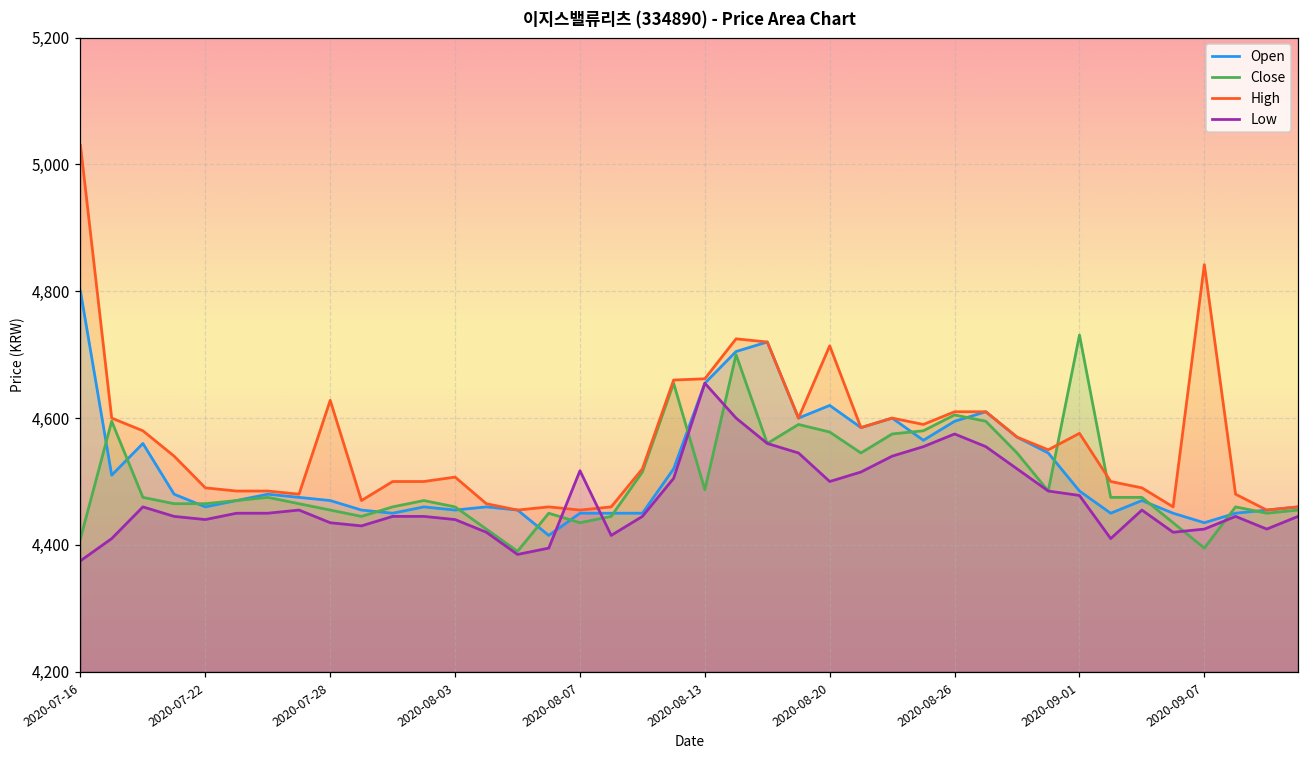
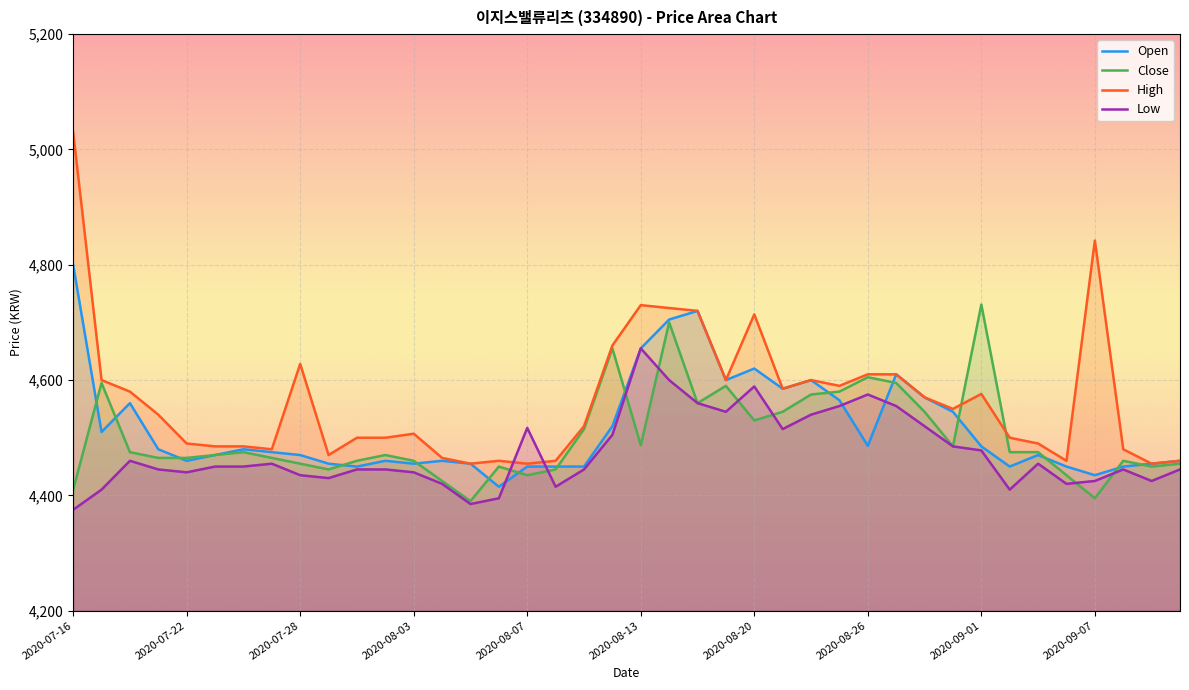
  {
    "Open": {
      "2020-07-16": "4,800",
      "2020-07-22": "4,460",
      "2020-07-28": "4,470",
      "2020-08-03": "4,460",
      "2020-08-07": "4,450",
      "2020-08-20": "4,620",
-     "2020-08-26": "4,600",
+     "2020-08-26": "4,490",
      "2020-09-01": "4,490",
      "2020-09-07": "4,440"
    },
    "Close": {
      "2020-07-16": "4,410",
      "2020-07-22": "4,470",
      "2020-07-28": "4,460",
      "2020-08-03": "4,460",
      "2020-08-07": "4,440",
      "2020-08-13": "4,490",
-     "2020-08-20": "4,580",
+     "2020-08-20": "4,530",
      "2020-08-26": "4,610",
      "2020-09-01": "4,730",
      "2020-09-07": "4,400"
    },
    "High": {
      "2020-07-16": "5,030",
      "2020-07-22": "4,490",
      "2020-07-28": "4,630",
      "2020-08-03": "4,510",
      "2020-08-07": "4,460",
-     "2020-08-13": "4,660",
+     "2020-08-13": "4,730",
      "2020-08-20": "4,710",
      "2020-08-26": "4,610",
      "2020-09-01": "4,580",
      "2020-09-07": "4,840"
    },
    "Low": {
      "2020-07-16": "4,380",
      "2020-07-22": "4,440",
      "2020-07-28": "4,440",
      "2020-08-03": "4,440",
      "2020-08-07": "4,520",
-     "2020-08-20": "4,500",
+     "2020-08-20": "4,590",
      "2020-08-26": "4,580",
      "2020-09-01": "4,480",
      "2020-09-07": "4,430"
    }
  }
